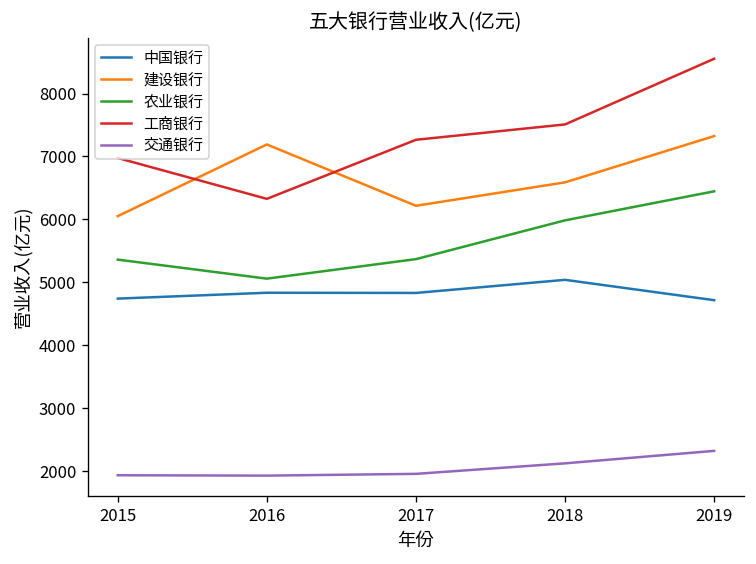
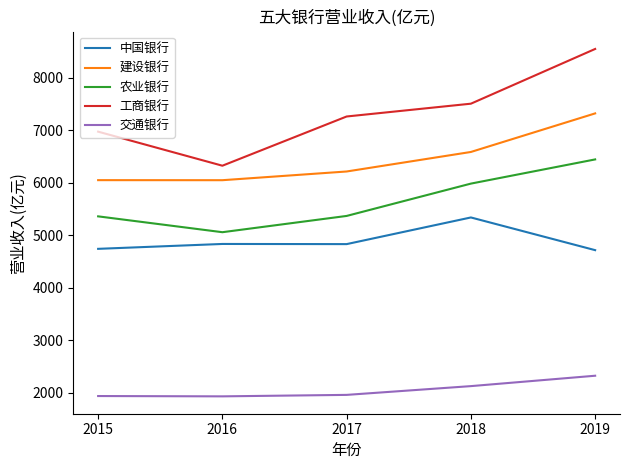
  {
    "中国银行": {
      "2015": 4700,
      "2016": 4800,
      "2017": 4800,
-     "2018": 5000,
+     "2018": 5300,
      "2019": 4700
    },
    "建设银行": {
      "2015": 6100,
-     "2016": 7200,
+     "2016": 6100,
      "2017": 6200,
      "2018": 6600,
      "2019": 7300
    },
    "农业银行": {
      "2015": 5400,
      "2016": 5100,
      "2017": 5400,
      "2018": 6000,
      "2019": 6400
    },
    "工商银行": {
      "2016": 6300,
      "2017": 7300,
      "2018": 7500,
      "2019": 8600
    },
    "交通银行": {
      "2015": 1900,
      "2016": 1900,
      "2017": 2000,
      "2018": 2100,
      "2019": 2300
    }
  }
